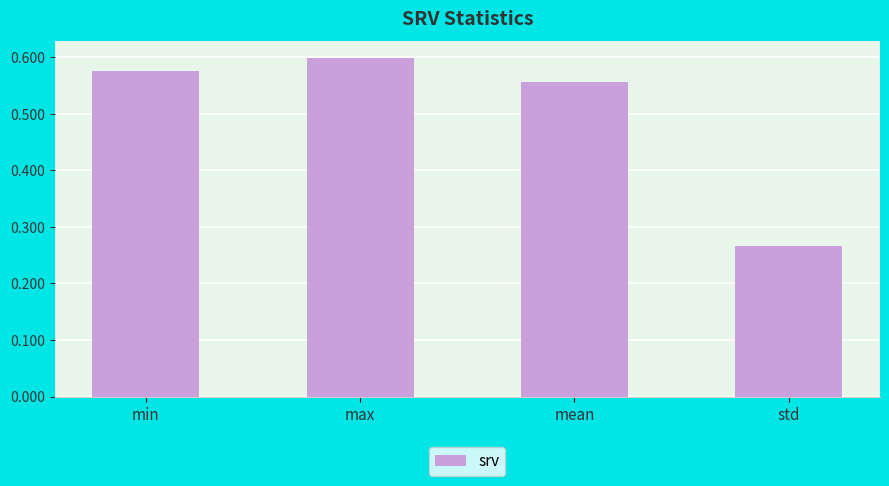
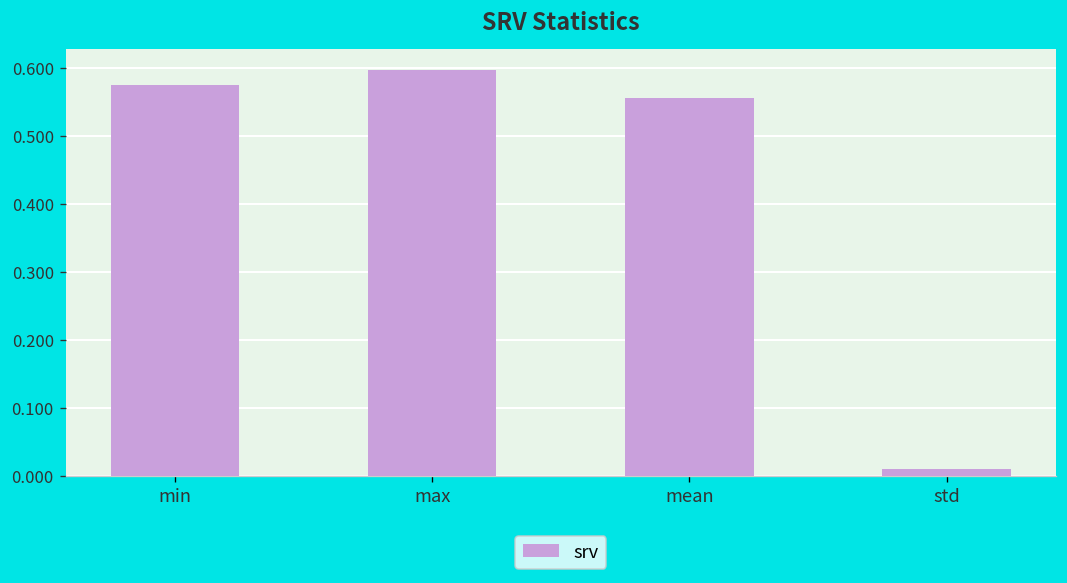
  {
    "min": 0.58,
    "max": 0.60,
    "mean": 0.56,
-   "std": 0.27
+   "std": 0.01
  }
